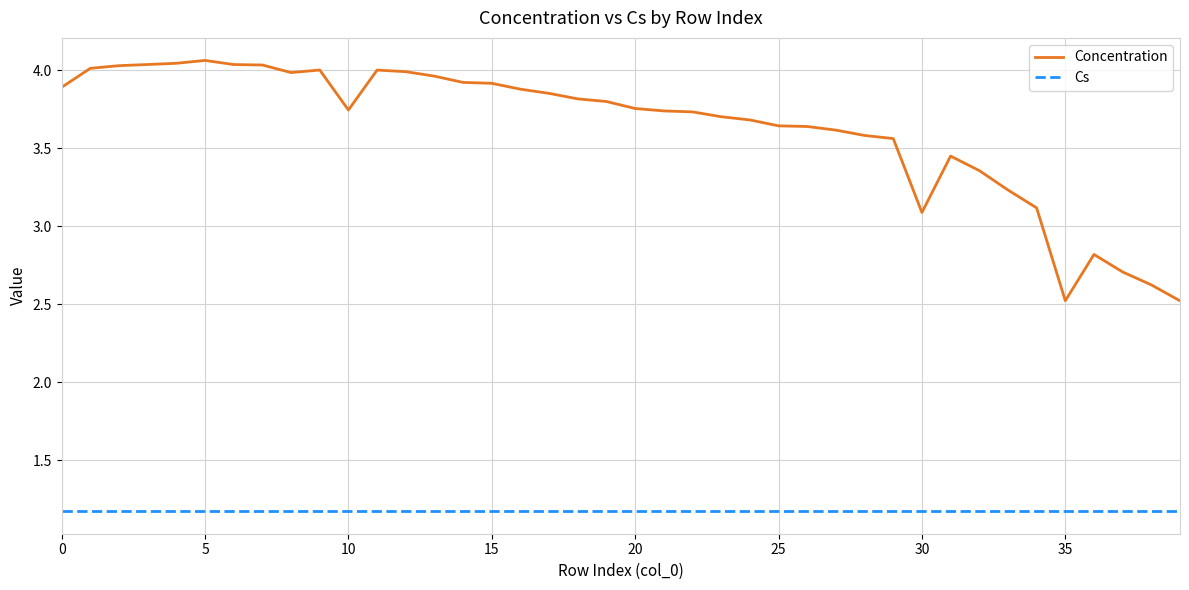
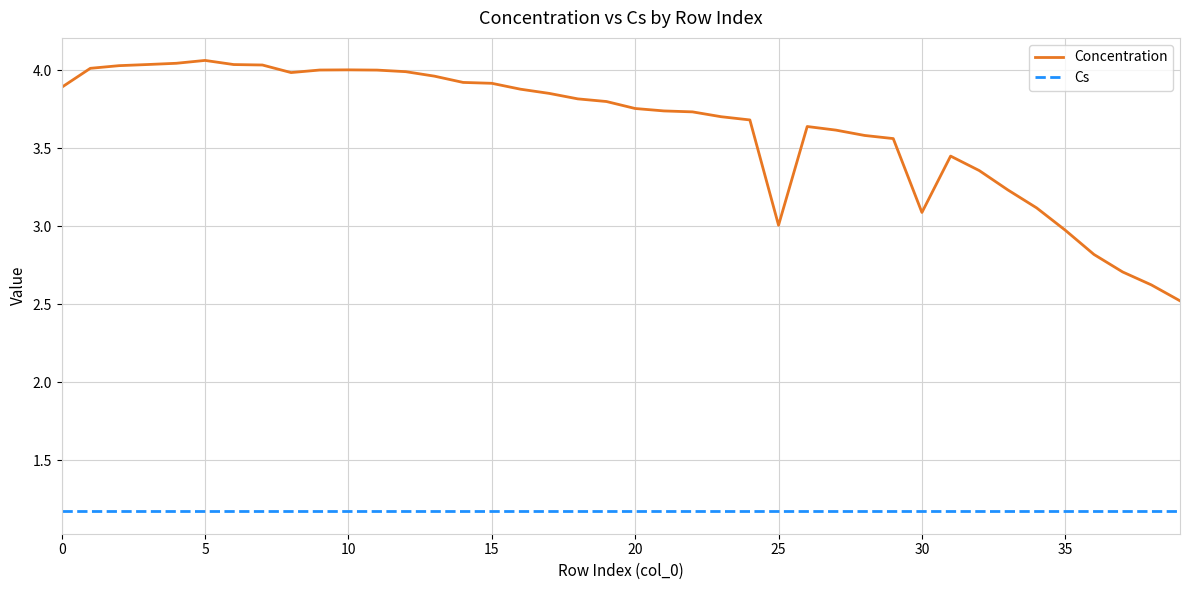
  {
    "Concentration": {
      "0": 3.89,
      "5": 4.06,
-     "10": 3.74,
+     "10": 4.00,
      "15": 3.92,
      "20": 3.75,
-     "25": 3.64,
+     "25": 3.01,
      "30": 3.09,
-     "35": 2.52
+     "35": 2.97
    },
    "Cs": {
      "0": 1.17,
      "5": 1.17,
      "10": 1.17,
      "15": 1.17,
      "20": 1.17,
      "25": 1.17,
      "30": 1.17,
      "35": 1.17
    }
  }
